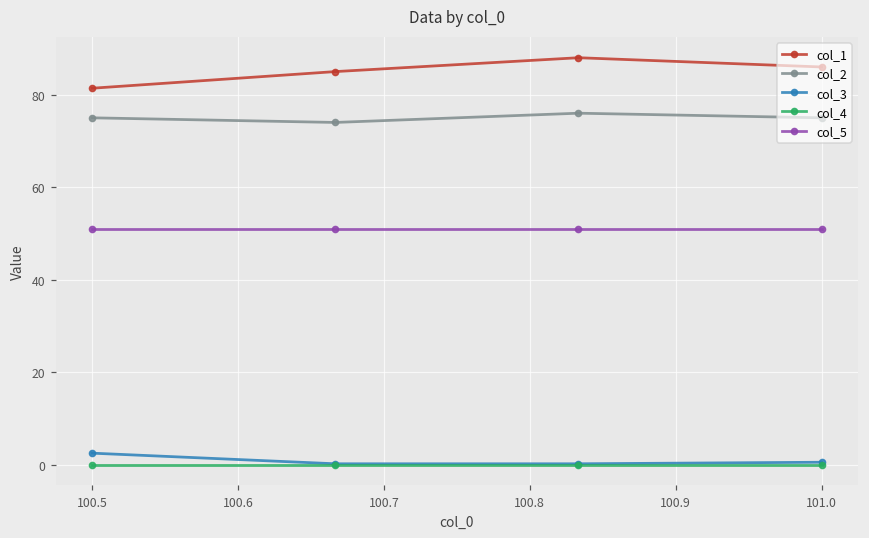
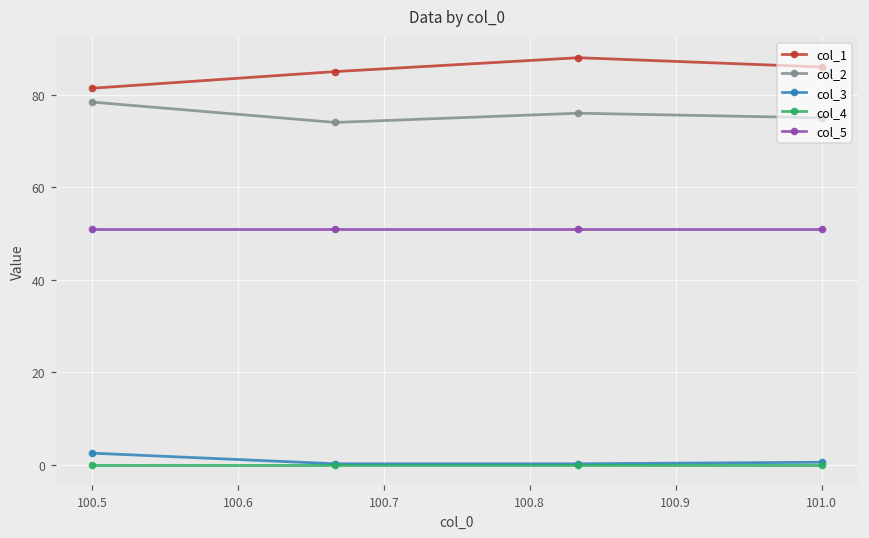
  {
    "col_1": {
      "100.5": 81
    },
    "col_2": {
-     "100.5": 75
+     "100.5": 78
    },
    "col_3": {
      "100.5": 2
    },
    "col_4": {
      "100.5": 0
    },
    "col_5": {
      "100.5": 51,
      "101.0": 51
    }
  }
